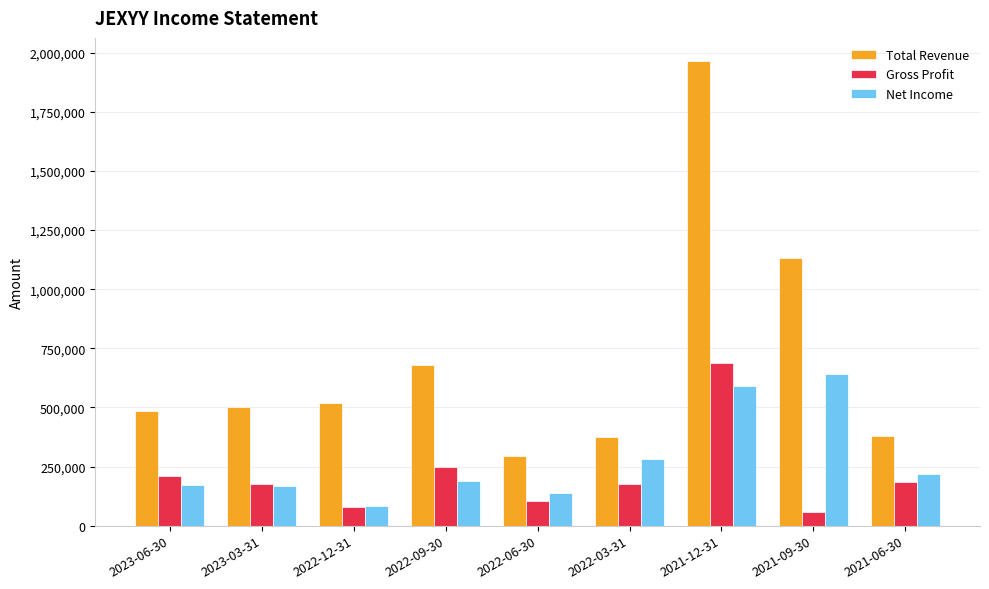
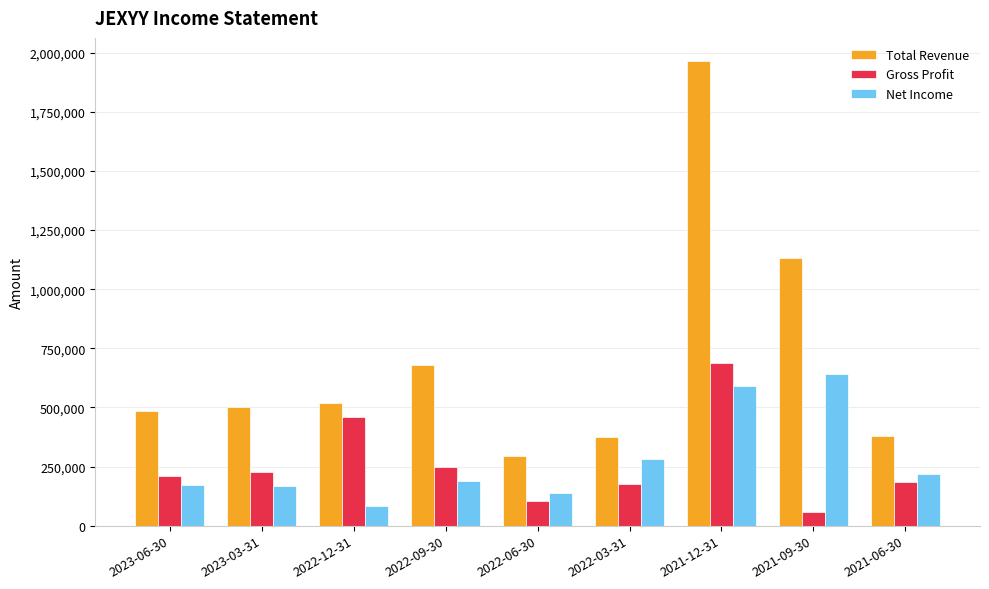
  {
    "Total Revenue": {
      "2023-06-30": "480,000",
      "2023-03-31": "500,000",
      "2022-12-31": "520,000",
      "2022-09-30": "680,000",
      "2022-06-30": "300,000",
      "2022-03-31": "380,000",
      "2021-12-31": "1,960,000",
      "2021-09-30": "1,130,000",
      "2021-06-30": "380,000"
    },
    "Gross Profit": {
      "2023-06-30": "210,000",
-     "2023-03-31": "180,000",
-     "2022-12-31": "80,000",
+     "2023-03-31": "230,000",
+     "2022-12-31": "460,000",
      "2022-09-30": "250,000",
      "2022-06-30": "110,000",
      "2022-03-31": "180,000",
      "2021-12-31": "690,000",
      "2021-09-30": "60,000",
      "2021-06-30": "190,000"
    },
    "Net Income": {
      "2023-06-30": "170,000",
      "2023-03-31": "170,000",
      "2022-12-31": "80,000",
      "2022-09-30": "190,000",
      "2022-06-30": "140,000",
      "2022-03-31": "280,000",
      "2021-12-31": "590,000",
      "2021-09-30": "640,000",
      "2021-06-30": "220,000"
    }
  }
